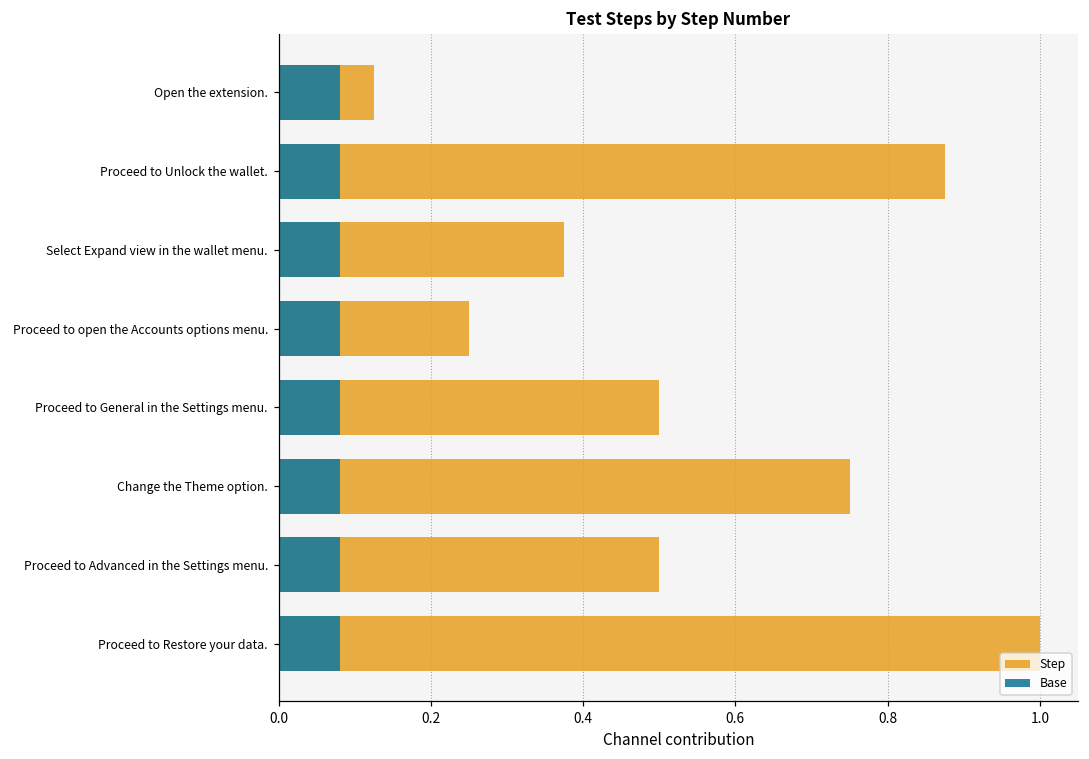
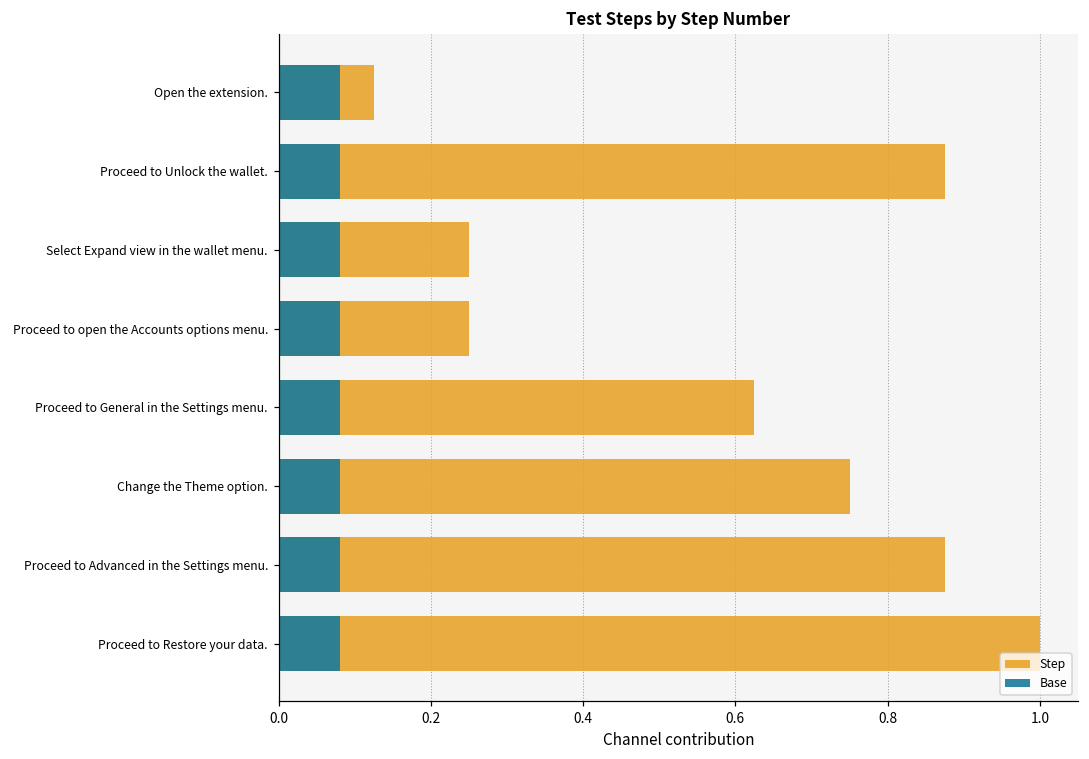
  {
    "Step": {
      "Open the extension.": 0.13,
      "Proceed to Unlock the wallet.": 0.88,
-     "Select Expand view in the wallet menu.": 0.38,
+     "Select Expand view in the wallet menu.": 0.25,
      "Proceed to open the Accounts options menu.": 0.25,
-     "Proceed to General in the Settings menu.": 0.50,
+     "Proceed to General in the Settings menu.": 0.63,
      "Change the Theme option.": 0.75,
-     "Proceed to Advanced in the Settings menu.": 0.50,
+     "Proceed to Advanced in the Settings menu.": 0.88,
      "Proceed to Restore your data.": 1.00
    }
  }
